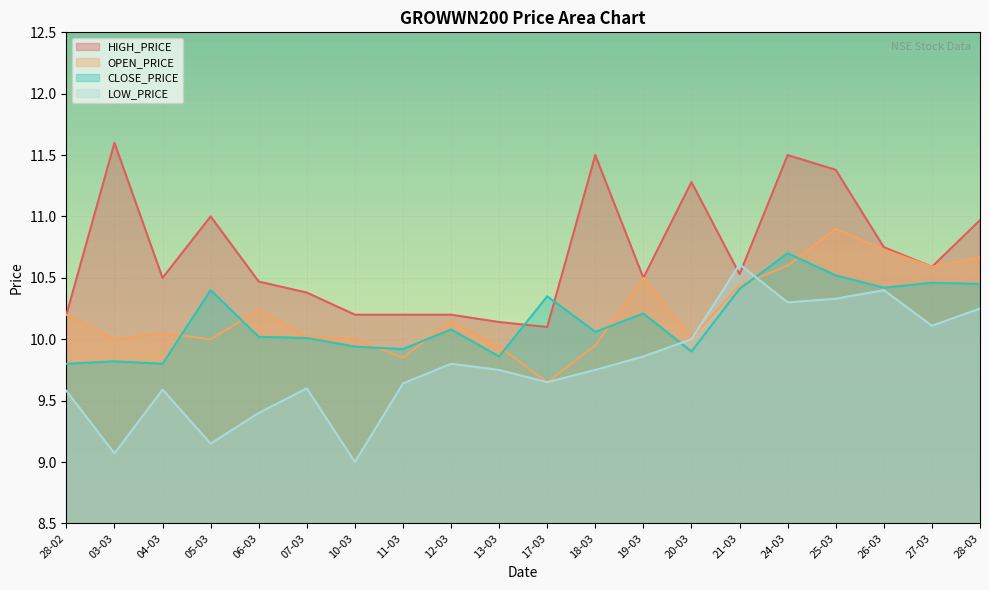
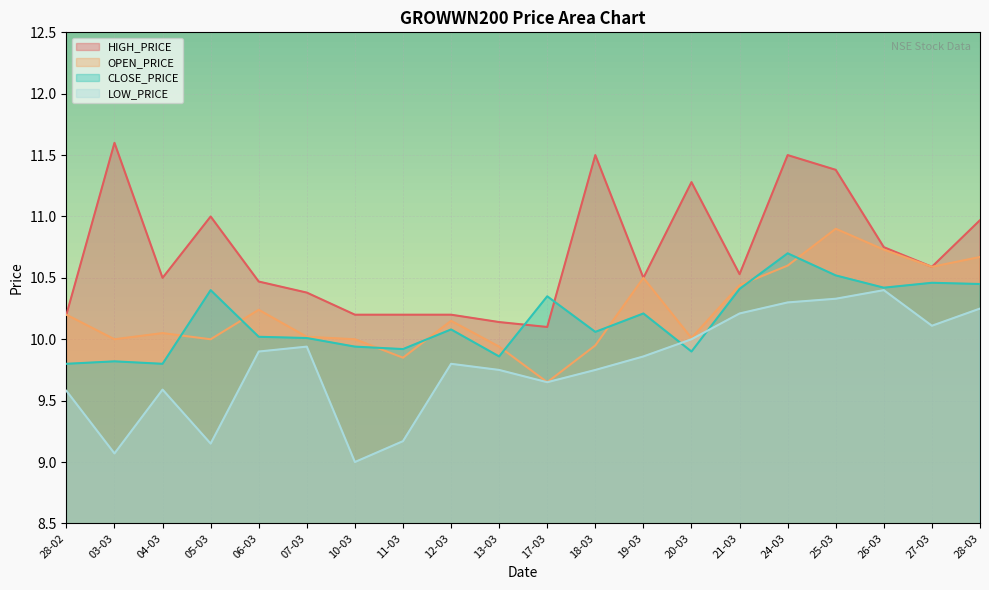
  {
    "CLOSE_PRICE": {
      "28-02": 9.80,
      "03-03": 9.82,
      "04-03": 9.80,
      "05-03": 10.40,
      "06-03": 10.02,
      "10-03": 9.94,
      "11-03": 9.92,
      "12-03": 10.08,
      "13-03": 9.86,
      "17-03": 10.35,
      "18-03": 10.06,
      "19-03": 10.21,
      "20-03": 9.90,
      "21-03": 10.41,
      "24-03": 10.70,
      "25-03": 10.52,
      "27-03": 10.46,
      "28-03": 10.45
    },
    "LOW_PRICE": {
      "28-02": 9.58,
      "03-03": 9.07,
      "04-03": 9.59,
      "05-03": 9.15,
-     "06-03": 9.4,
-     "07-03": 9.60,
+     "06-03": 9.9,
+     "07-03": 9.94,
      "10-03": 9.00,
-     "11-03": 9.64,
+     "11-03": 9.17,
      "12-03": 9.80,
      "13-03": 9.75,
      "18-03": 9.75,
      "19-03": 9.86,
-     "21-03": 10.61,
+     "21-03": 10.21,
      "24-03": 10.30,
      "25-03": 10.33,
      "27-03": 10.11,
      "28-03": 10.25
    }
  }
